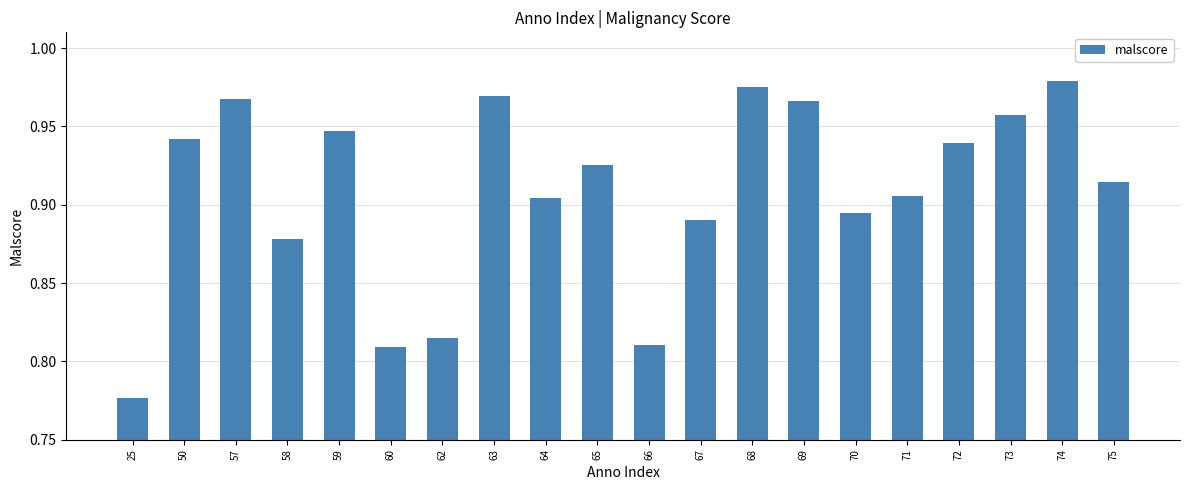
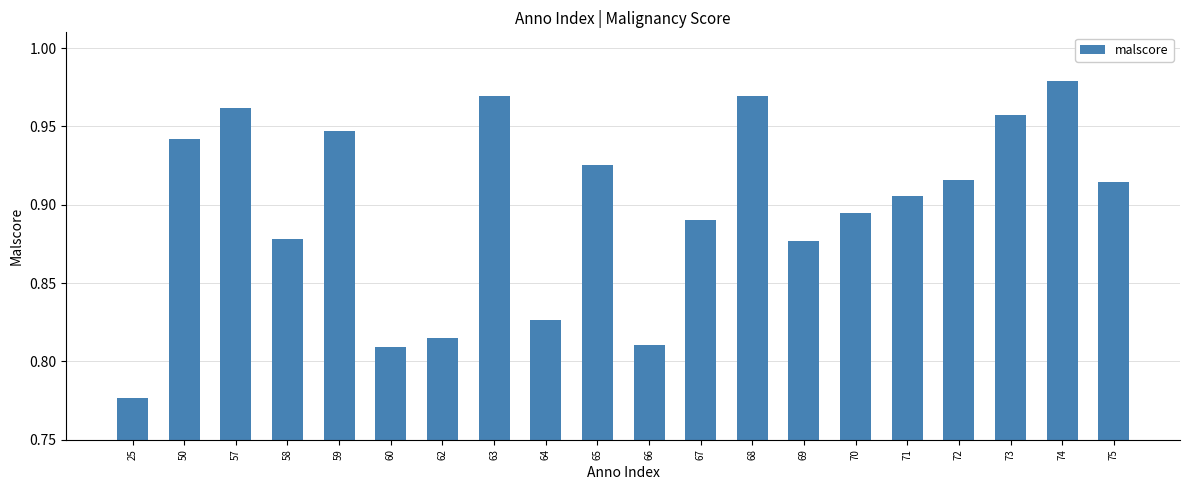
  {
    "25": 0.777,
    "50": 0.942,
-   "57": 0.967,
+   "57": 0.961,
    "58": 0.878,
    "59": 0.947,
    "60": 0.809,
    "62": 0.815,
    "63": 0.970,
-   "64": 0.904,
+   "64": 0.826,
    "65": 0.925,
    "66": 0.810,
    "67": 0.890,
-   "68": 0.975,
-   "69": 0.966,
+   "68": 0.969,
+   "69": 0.877,
    "70": 0.894,
    "71": 0.906,
-   "72": 0.940,
+   "72": 0.916,
    "73": 0.957,
    "74": 0.979,
    "75": 0.914
  }
